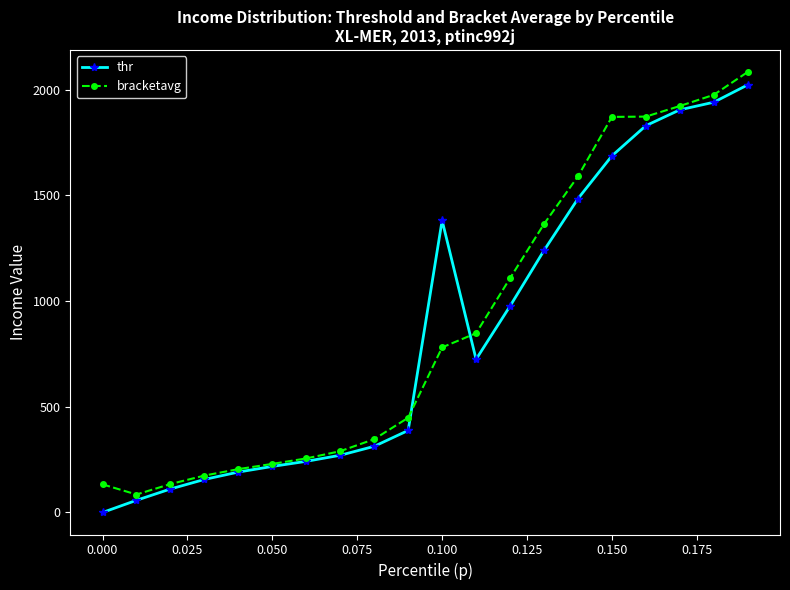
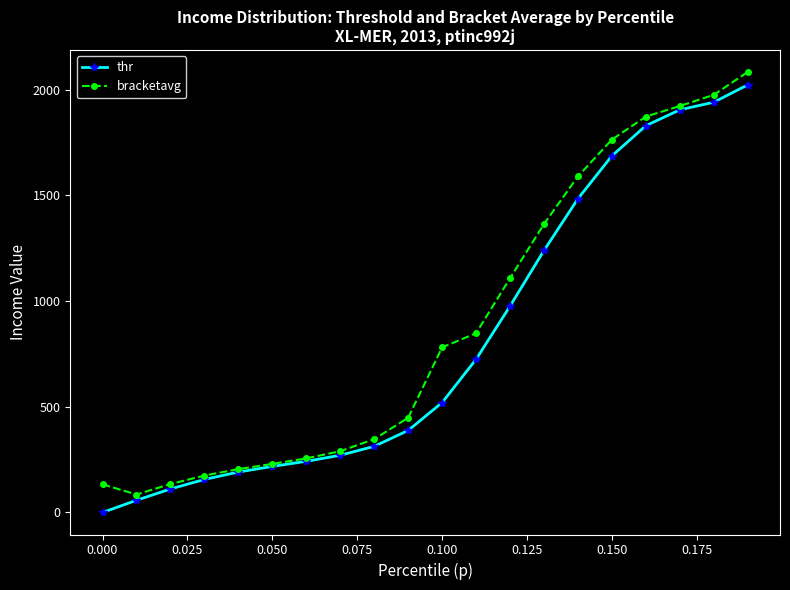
  {
    "thr": {
      "0.000": 0,
-     "0.100": 1380,
+     "0.100": 520,
      "0.150": 1690
    },
    "bracketavg": {
      "0.000": 130,
      "0.100": 780,
-     "0.150": 1870
+     "0.150": 1760
    }
  }
